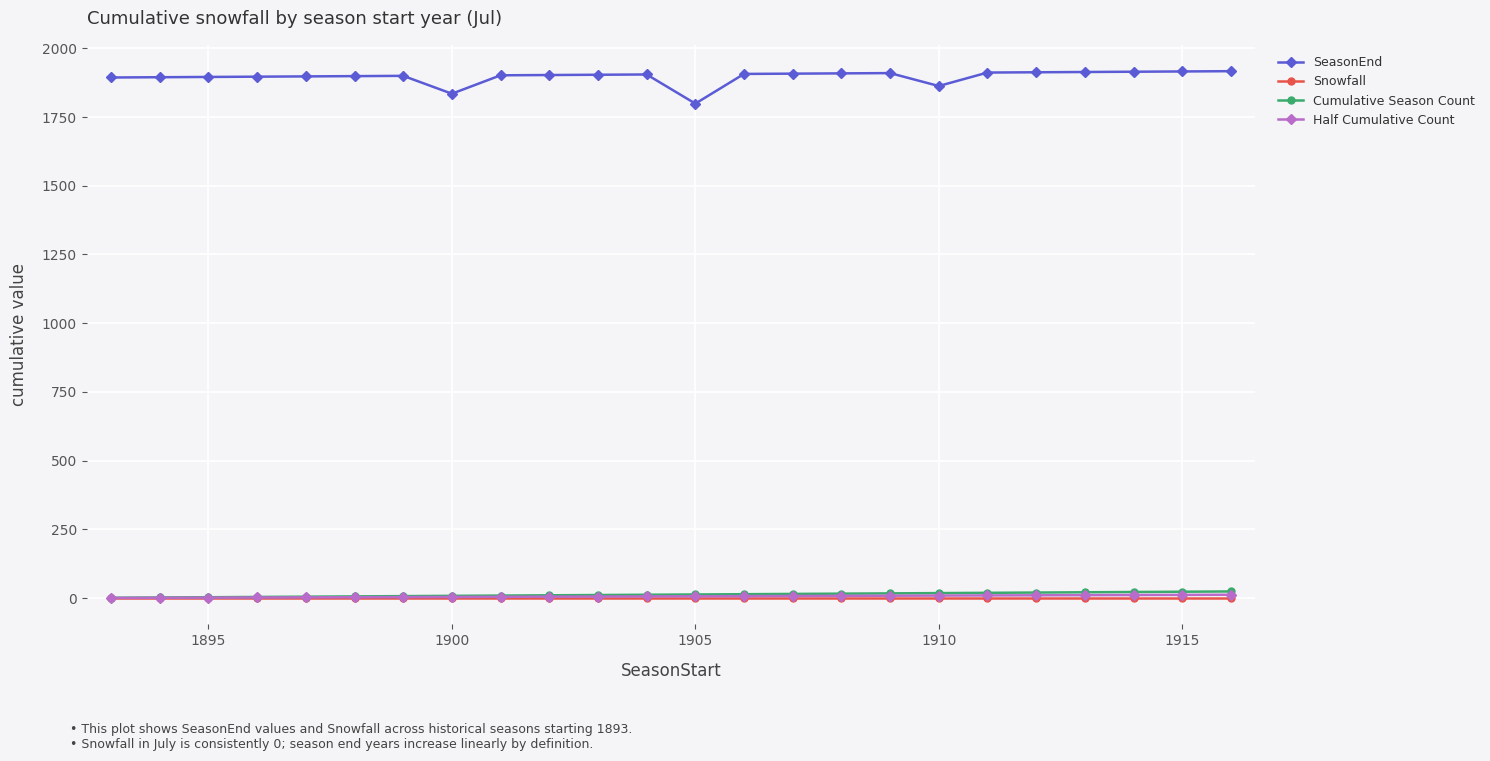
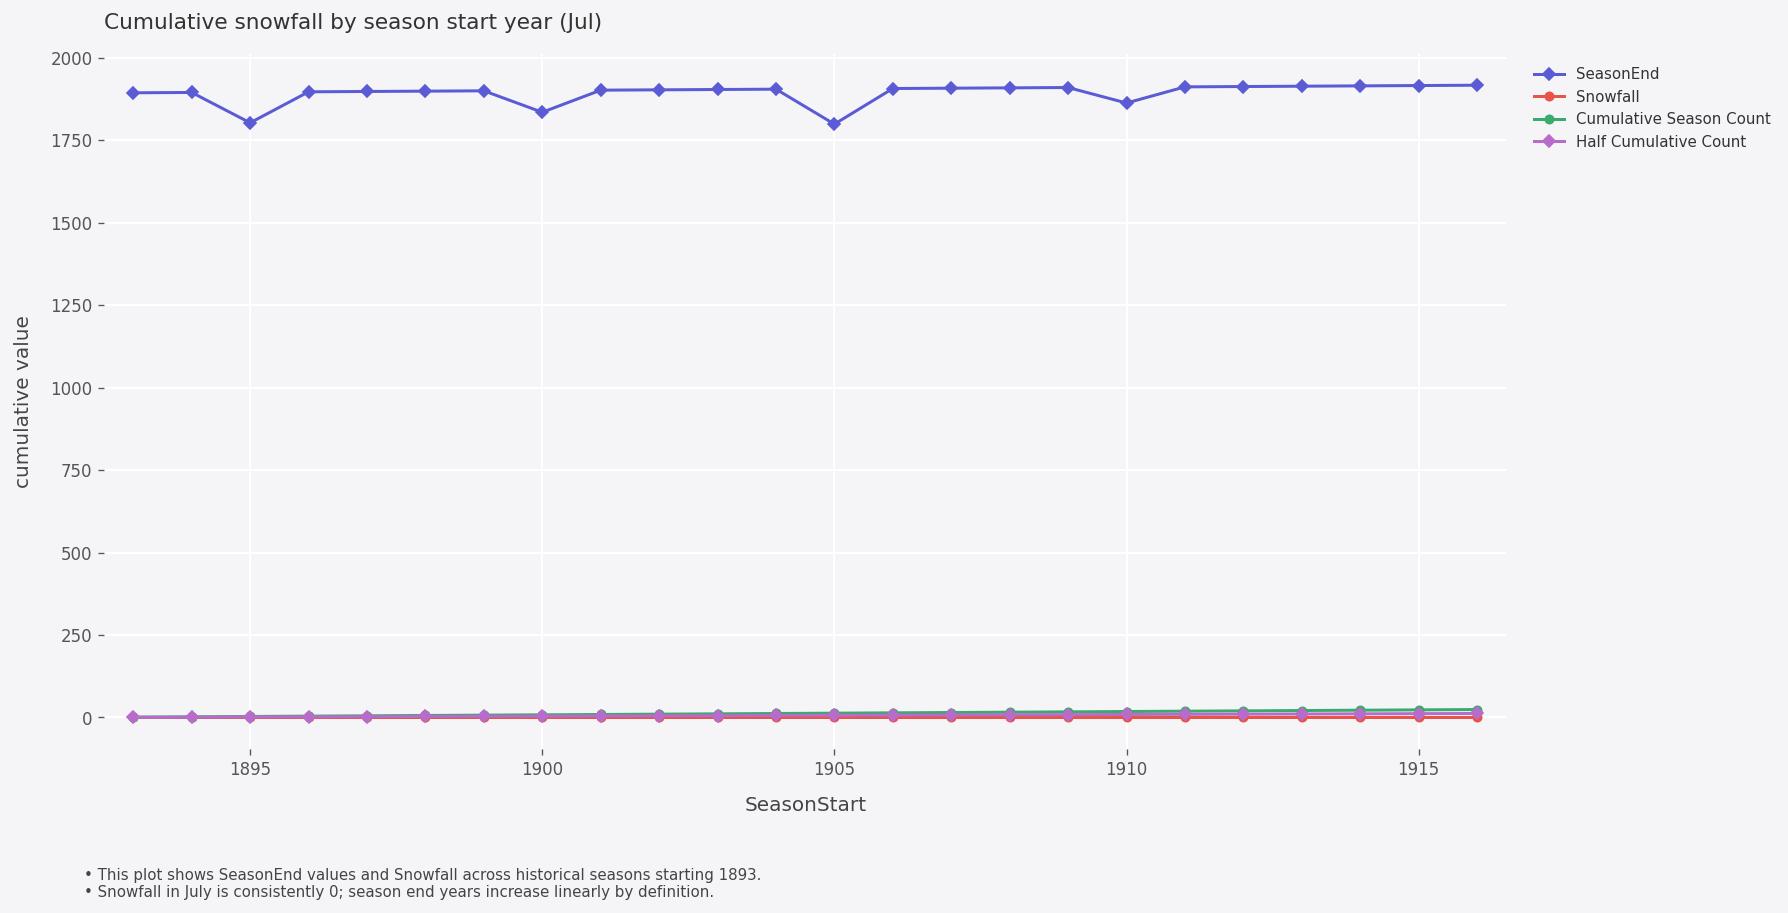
  {
    "SeasonEnd": {
-     "1895": 1900,
+     "1895": 1800,
      "1900": 1840,
      "1905": 1800,
      "1910": 1860,
      "1915": 1920
    },
    "Snowfall": {
      "1915": 0
    },
    "Cumulative Season Count": {
      "1915": 20
    },
    "Half Cumulative Count": {
      "1915": 10
    }
  }
